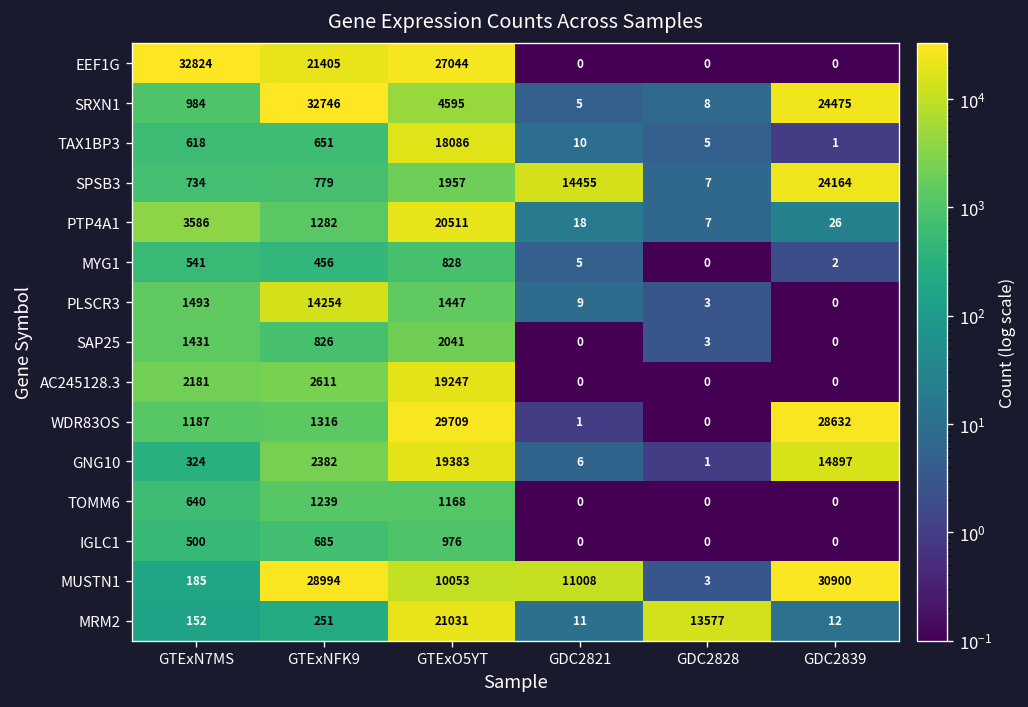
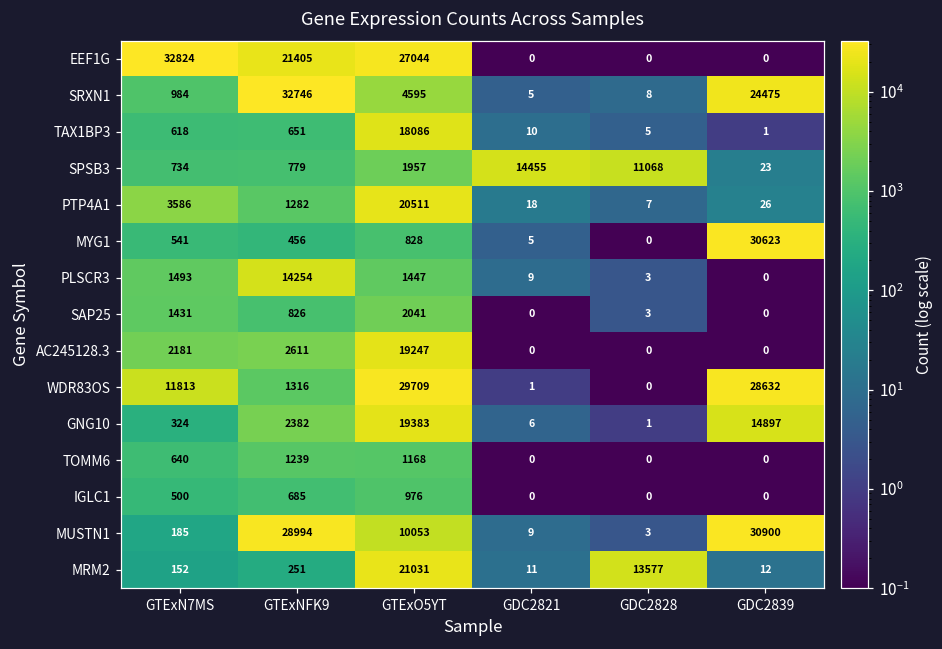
  {
    "EEF1G": {
      "GTExN7MS": 32824,
      "GTExNFK9": 21405,
      "GTExO5YT": 27044,
      "GDC2821": 0,
      "GDC2828": 0,
      "GDC2839": 0
    },
    "SRXN1": {
      "GTExN7MS": 984,
      "GTExNFK9": 32746,
      "GTExO5YT": 4595,
      "GDC2821": 5,
      "GDC2828": 8,
      "GDC2839": 24475
    },
    "TAX1BP3": {
      "GTExN7MS": 618,
      "GTExNFK9": 651,
      "GTExO5YT": 18086,
      "GDC2821": 10,
      "GDC2828": 5,
      "GDC2839": 1
    },
    "SPSB3": {
      "GTExN7MS": 734,
      "GTExNFK9": 779,
      "GTExO5YT": 1957,
      "GDC2821": 14455,
-     "GDC2828": 7,
-     "GDC2839": 24164
+     "GDC2828": 11068,
+     "GDC2839": 23
    },
    "PTP4A1": {
      "GTExN7MS": 3586,
      "GTExNFK9": 1282,
      "GTExO5YT": 20511,
      "GDC2821": 18,
      "GDC2828": 7,
      "GDC2839": 26
    },
    "MYG1": {
      "GTExN7MS": 541,
      "GTExNFK9": 456,
      "GTExO5YT": 828,
      "GDC2821": 5,
      "GDC2828": 0,
-     "GDC2839": 2
+     "GDC2839": 30623
    },
    "PLSCR3": {
      "GTExN7MS": 1493,
      "GTExNFK9": 14254,
      "GTExO5YT": 1447,
      "GDC2821": 9,
      "GDC2828": 3,
      "GDC2839": 0
    },
    "SAP25": {
      "GTExN7MS": 1431,
      "GTExNFK9": 826,
      "GTExO5YT": 2041,
      "GDC2821": 0,
      "GDC2828": 3,
      "GDC2839": 0
    },
    "AC245128.3": {
      "GTExN7MS": 2181,
      "GTExNFK9": 2611,
      "GTExO5YT": 19247,
      "GDC2821": 0,
      "GDC2828": 0,
      "GDC2839": 0
    },
    "WDR83OS": {
-     "GTExN7MS": 1187,
+     "GTExN7MS": 11813,
      "GTExNFK9": 1316,
      "GTExO5YT": 29709,
      "GDC2821": 1,
      "GDC2828": 0,
      "GDC2839": 28632
    },
    "GNG10": {
      "GTExN7MS": 324,
      "GTExNFK9": 2382,
      "GTExO5YT": 19383,
      "GDC2821": 6,
      "GDC2828": 1,
      "GDC2839": 14897
    },
    "TOMM6": {
      "GTExN7MS": 640,
      "GTExNFK9": 1239,
      "GTExO5YT": 1168,
      "GDC2821": 0,
      "GDC2828": 0,
      "GDC2839": 0
    },
    "IGLC1": {
      "GTExN7MS": 500,
      "GTExNFK9": 685,
      "GTExO5YT": 976,
      "GDC2821": 0,
      "GDC2828": 0,
      "GDC2839": 0
    },
    "MUSTN1": {
      "GTExN7MS": 185,
      "GTExNFK9": 28994,
      "GTExO5YT": 10053,
-     "GDC2821": 11008,
+     "GDC2821": 9,
      "GDC2828": 3,
      "GDC2839": 30900
    },
    "MRM2": {
      "GTExN7MS": 152,
      "GTExNFK9": 251,
      "GTExO5YT": 21031,
      "GDC2821": 11,
      "GDC2828": 13577,
      "GDC2839": 12
    }
  }
